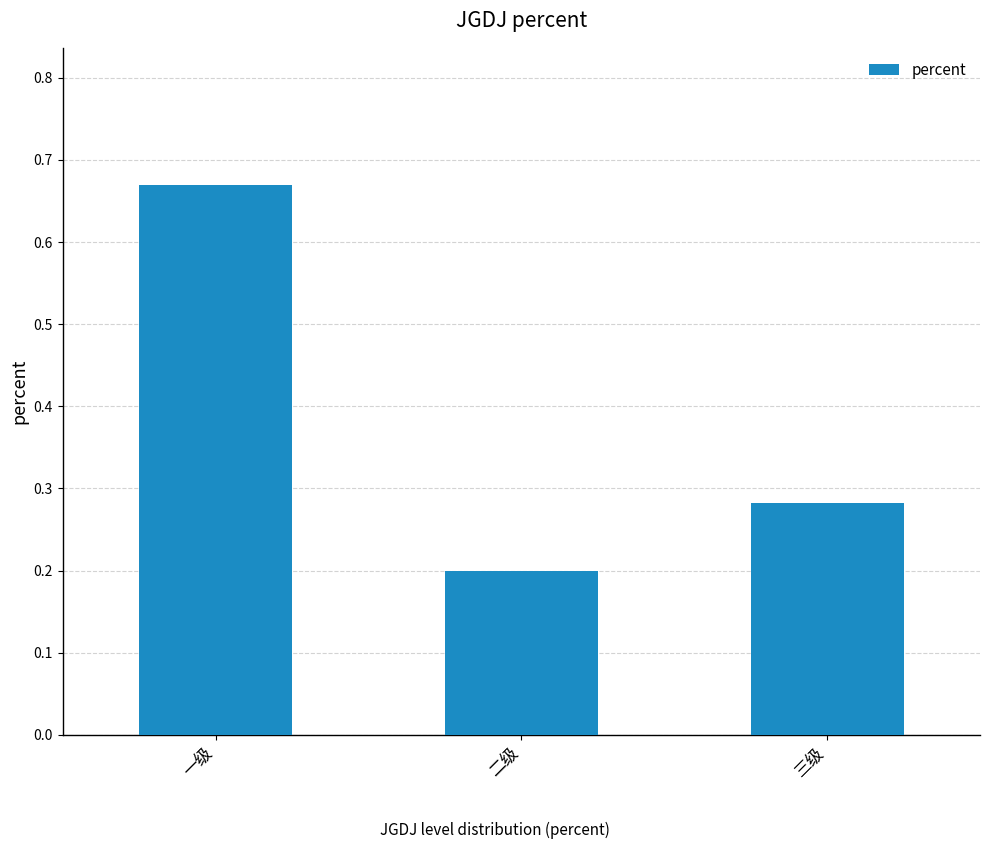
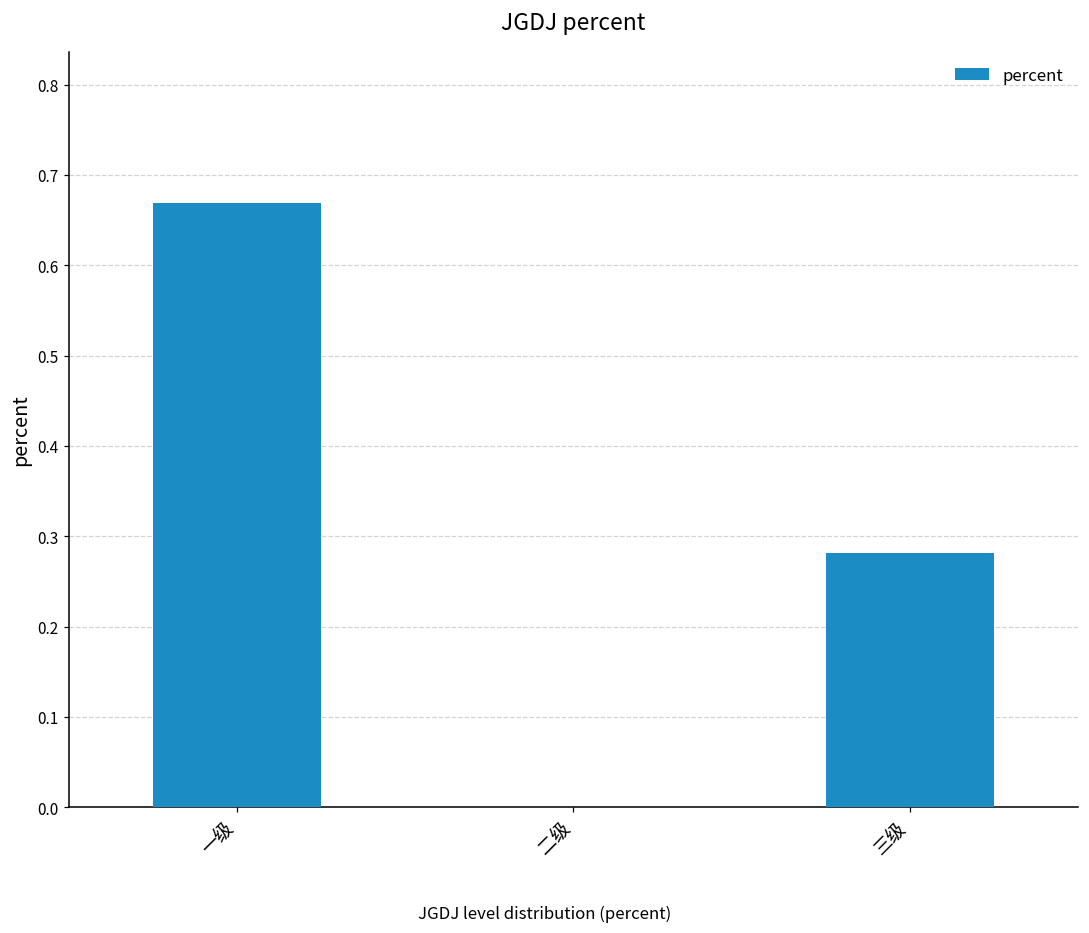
  {
    "一级": 0.67,
-   "二级": 0.2,
+   "二级": 0.0,
    "三级": 0.28
  }
